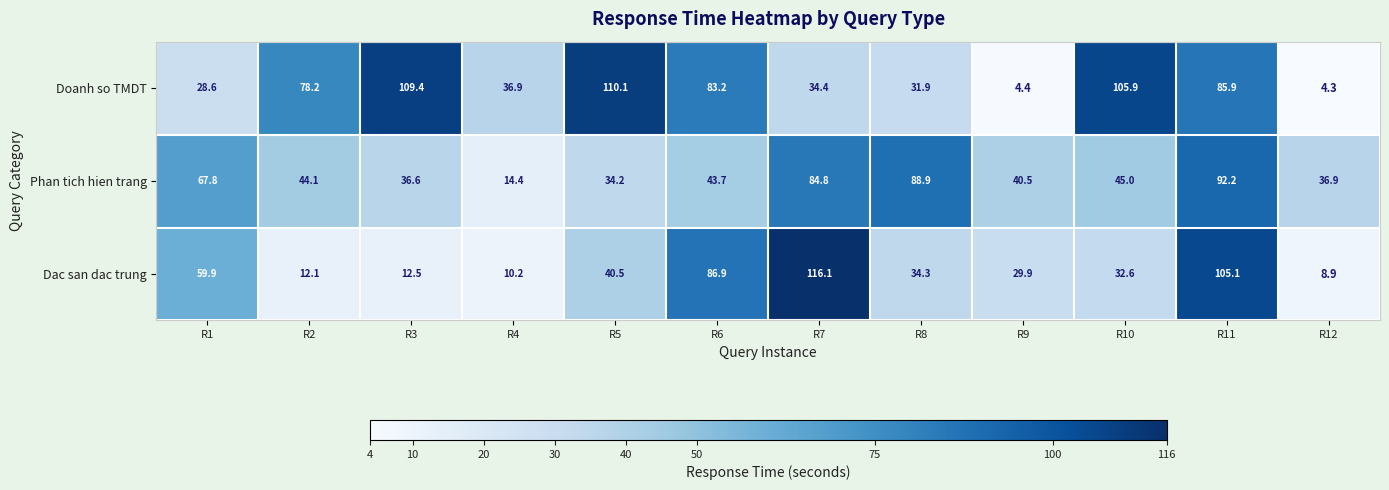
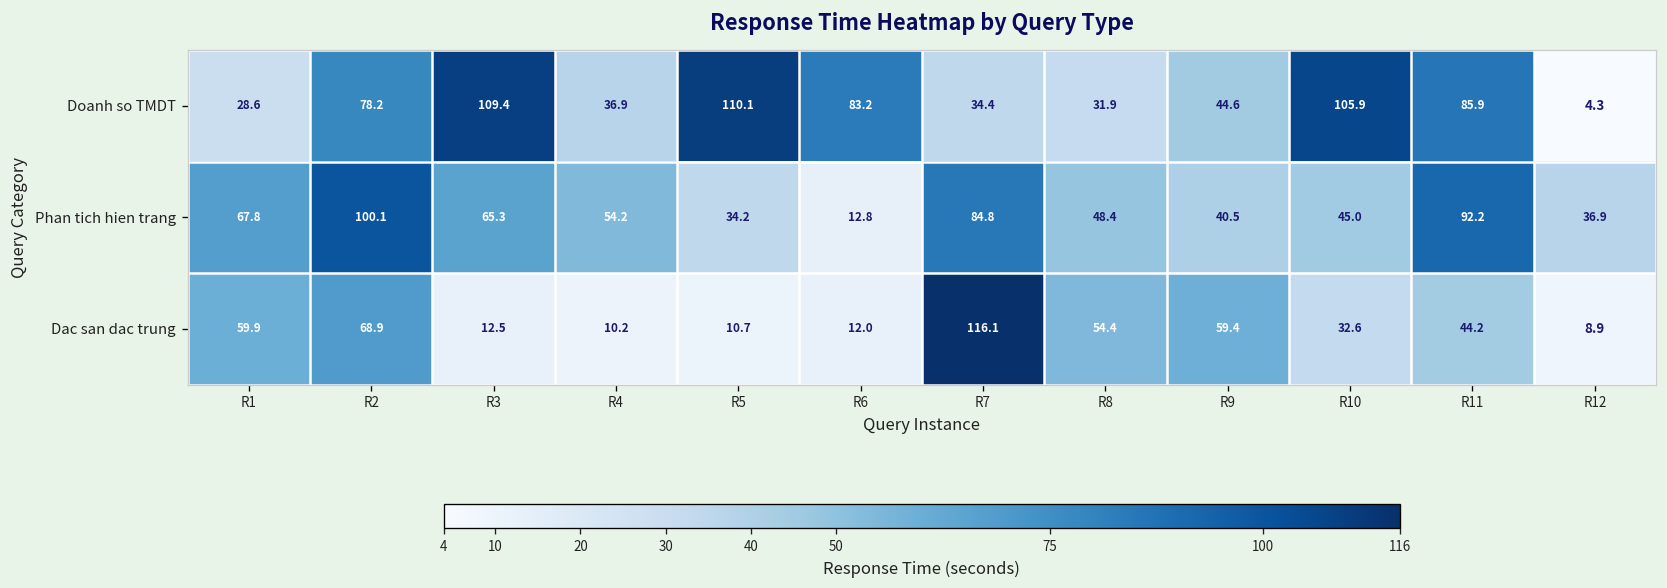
  {
    "Doanh so TMDT": {
      "R1": 28.6,
      "R2": 78.2,
      "R3": 109.4,
      "R4": 36.9,
      "R5": 110.1,
      "R6": 83.2,
      "R7": 34.4,
      "R8": 31.9,
-     "R9": 4.4,
+     "R9": 44.6,
      "R10": 105.9,
      "R11": 85.9,
      "R12": 4.3
    },
    "Phan tich hien trang": {
      "R1": 67.8,
-     "R2": 44.1,
-     "R3": 36.6,
-     "R4": 14.4,
+     "R2": 100.1,
+     "R3": 65.3,
+     "R4": 54.2,
      "R5": 34.2,
-     "R6": 43.7,
+     "R6": 12.8,
      "R7": 84.8,
-     "R8": 88.9,
+     "R8": 48.4,
      "R9": 40.5,
      "R10": 45.0,
      "R11": 92.2,
      "R12": 36.9
    },
    "Dac san dac trung": {
      "R1": 59.9,
-     "R2": 12.1,
+     "R2": 68.9,
      "R3": 12.5,
      "R4": 10.2,
-     "R5": 40.5,
-     "R6": 86.9,
+     "R5": 10.7,
+     "R6": 12.0,
      "R7": 116.1,
-     "R8": 34.3,
-     "R9": 29.9,
+     "R8": 54.4,
+     "R9": 59.4,
      "R10": 32.6,
-     "R11": 105.1,
+     "R11": 44.2,
      "R12": 8.9
    }
  }
